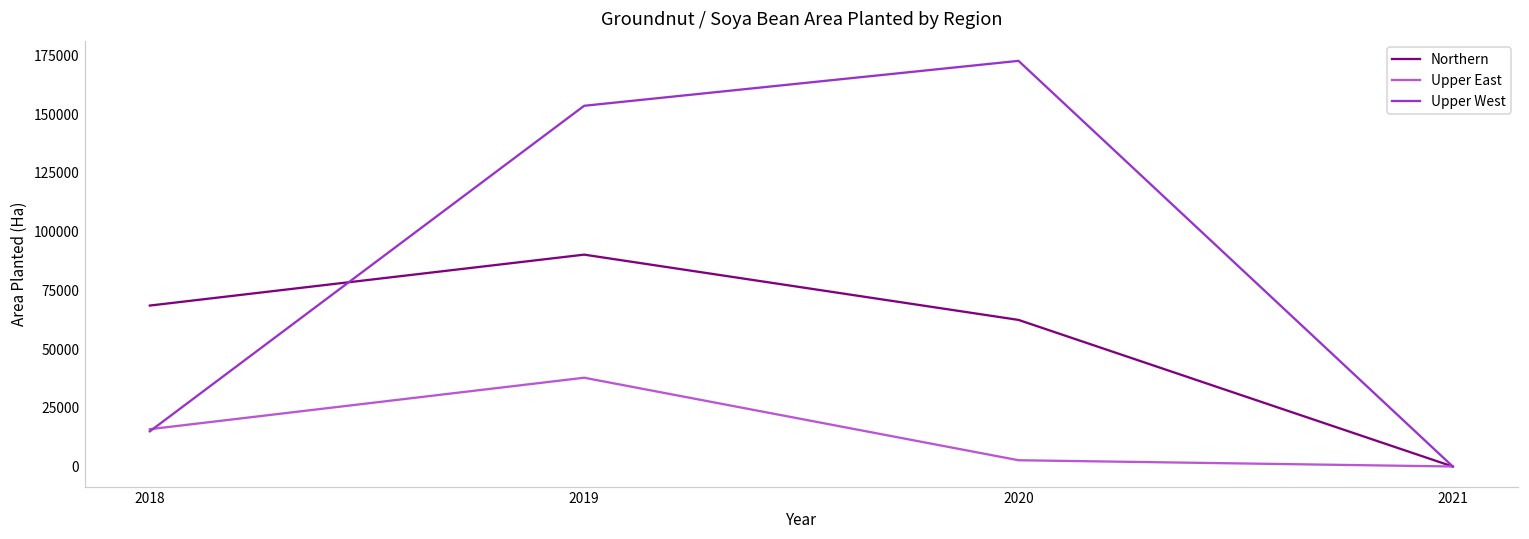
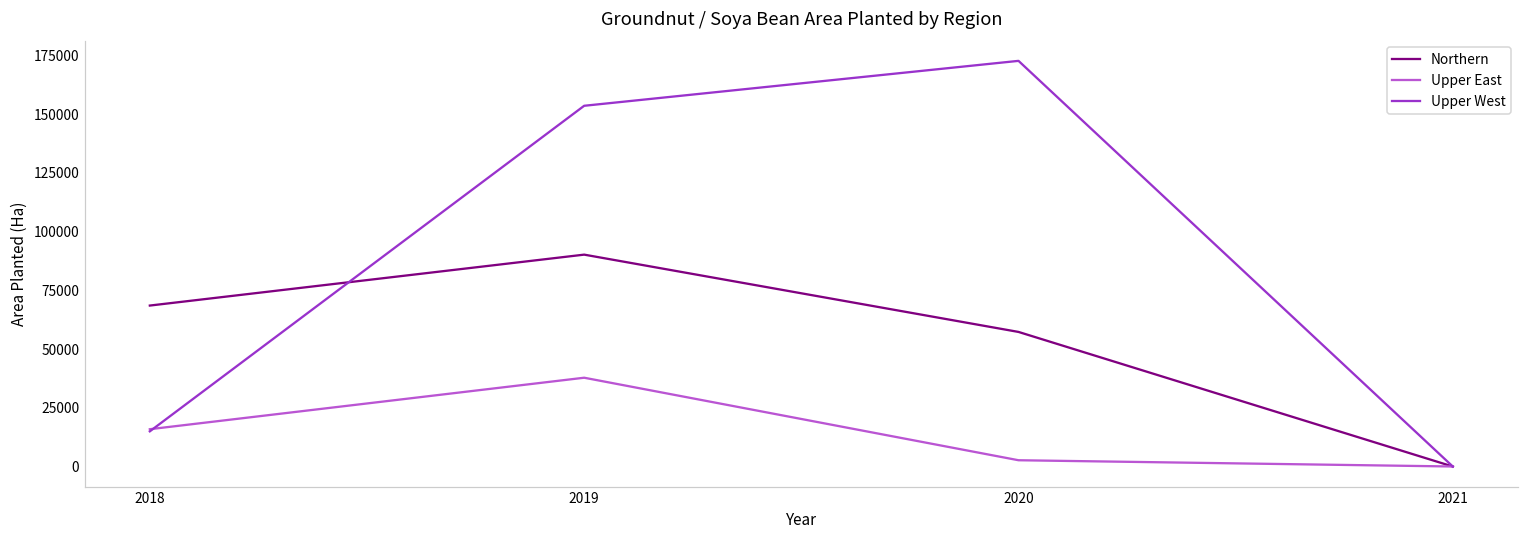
  {
    "Northern": {
      "2018": 69000,
      "2019": 90000,
-     "2020": 62000
+     "2020": 57000
    }
  }
